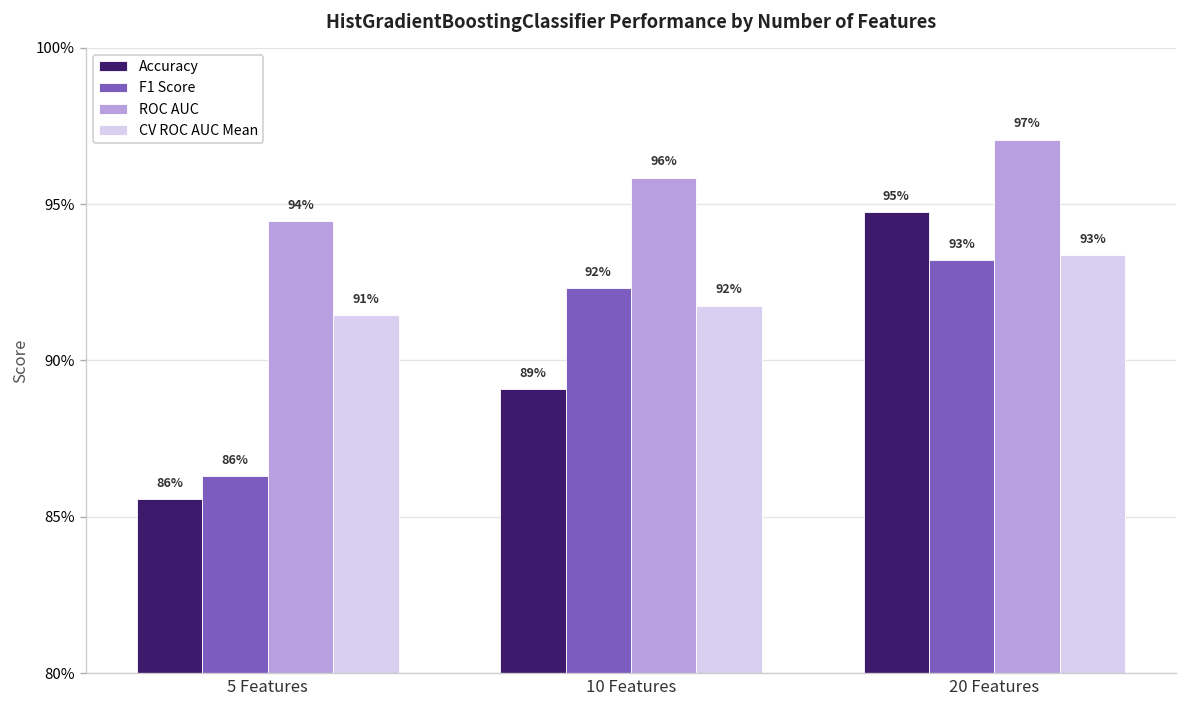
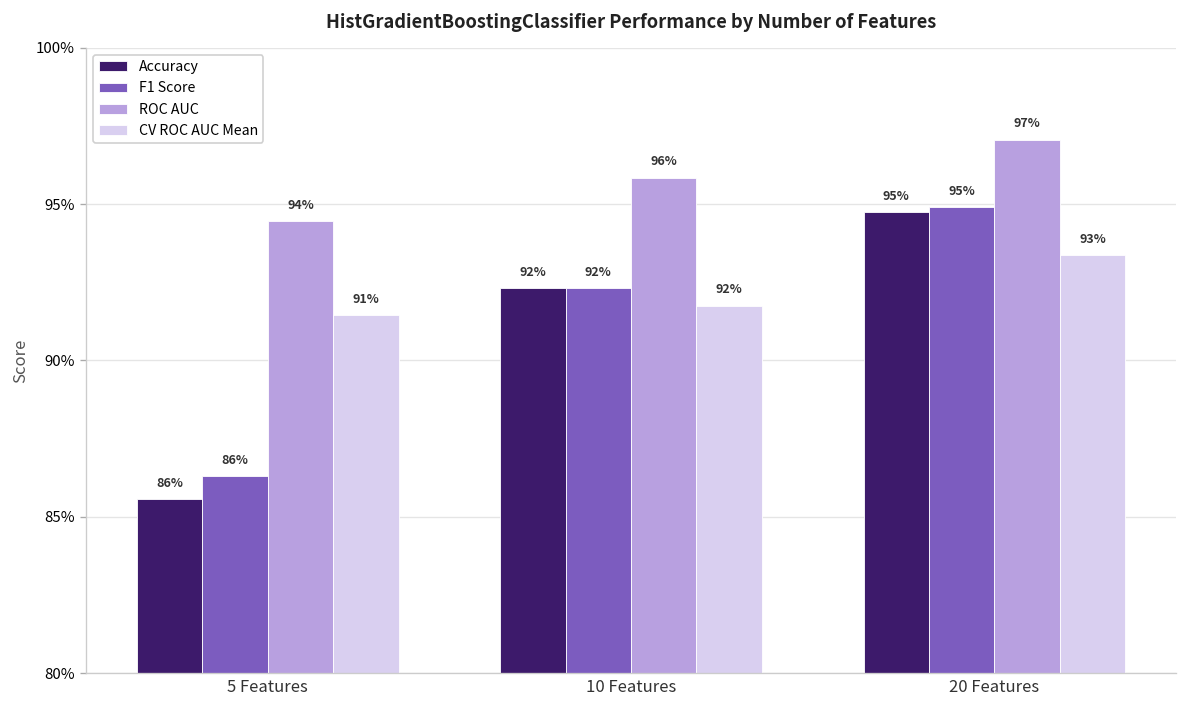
  {
    "Accuracy": {
      "5 Features": "86%",
-     "10 Features": "89%",
+     "10 Features": "92%",
      "20 Features": "95%"
    },
    "F1 Score": {
      "5 Features": "86%",
      "10 Features": "92%",
-     "20 Features": "93%"
+     "20 Features": "95%"
    }
  }
